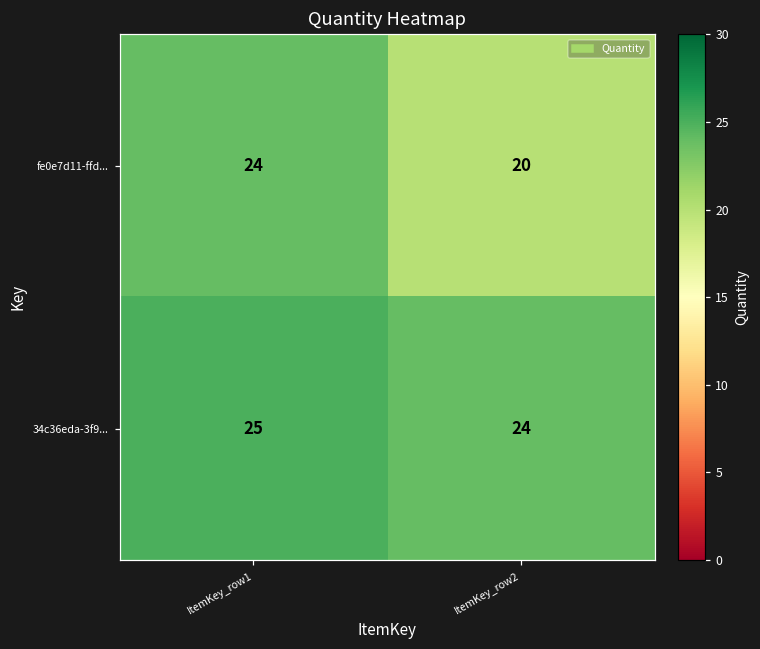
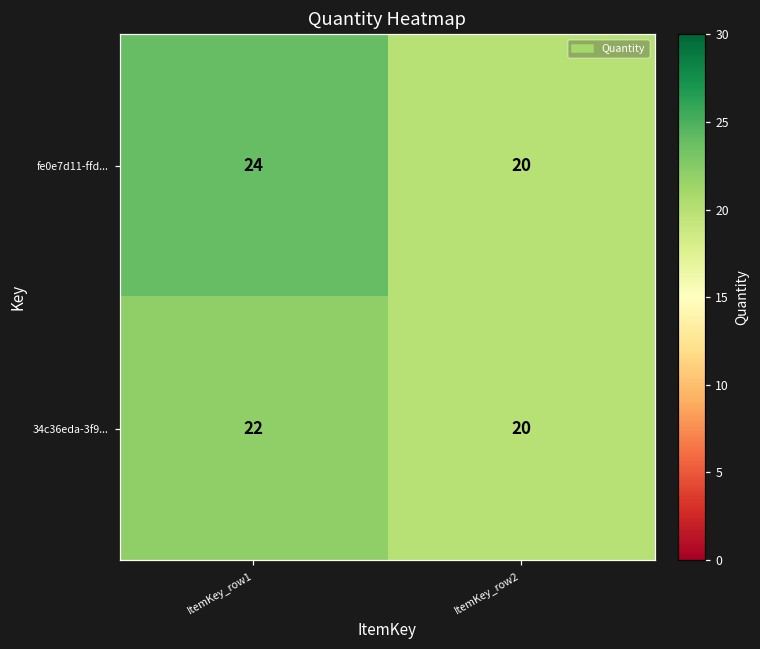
  {
    "fe0e7d11-ffd...": {
      "ItemKey_row1": 24,
      "ItemKey_row2": 20
    },
    "34c36eda-3f9...": {
-     "ItemKey_row1": 25,
-     "ItemKey_row2": 24
+     "ItemKey_row1": 22,
+     "ItemKey_row2": 20
    }
  }
